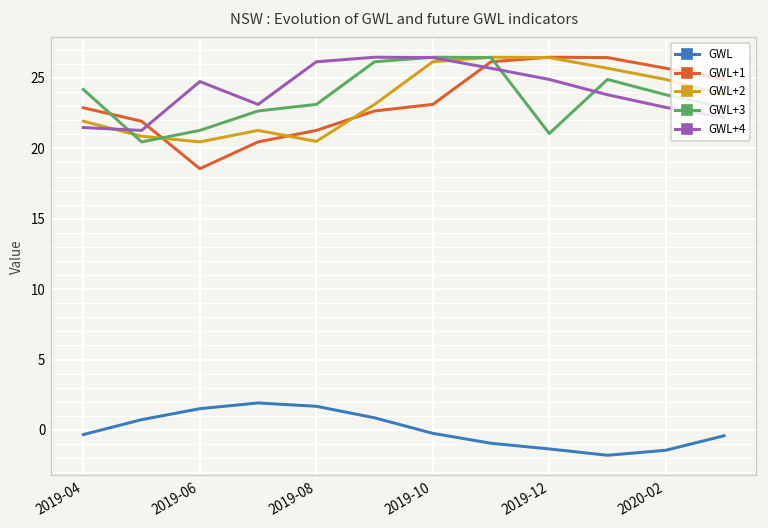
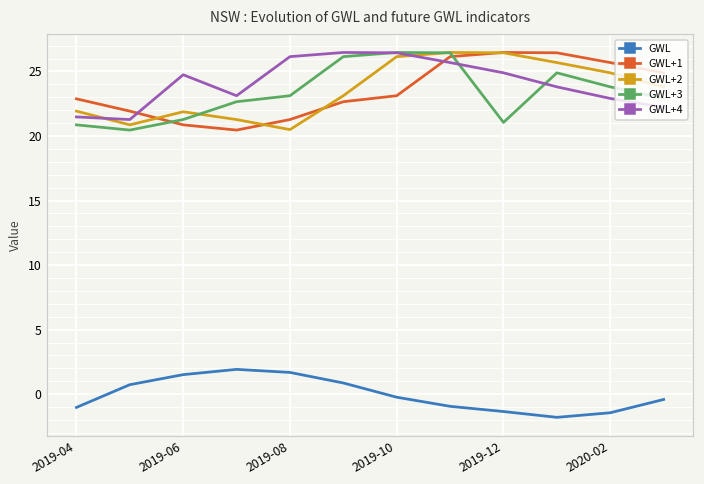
  {
    "GWL": {
-     "2019-04": -0.3,
+     "2019-04": -1.0,
      "2019-06": 1.5,
      "2019-08": 1.7,
      "2019-10": -0.2,
      "2019-12": -1.3,
      "2020-02": -1.4
    },
    "GWL+1": {
      "2019-04": 22.9,
-     "2019-06": 18.6,
+     "2019-06": 20.9,
      "2019-08": 21.3,
      "2019-10": 23.1,
      "2020-02": 25.7
    },
    "GWL+2": {
      "2019-04": 21.9,
-     "2019-06": 20.5,
+     "2019-06": 21.9,
      "2019-08": 20.5,
      "2019-10": 26.1,
      "2020-02": 24.9
    },
    "GWL+3": {
-     "2019-04": 24.2,
+     "2019-04": 20.9,
      "2019-06": 21.3,
      "2019-08": 23.1,
      "2019-12": 21.1,
      "2020-02": 23.8
    },
    "GWL+4": {
      "2019-04": 21.5,
      "2019-06": 24.7,
      "2019-08": 26.1,
      "2019-12": 24.9,
      "2020-02": 22.9
    }
  }
